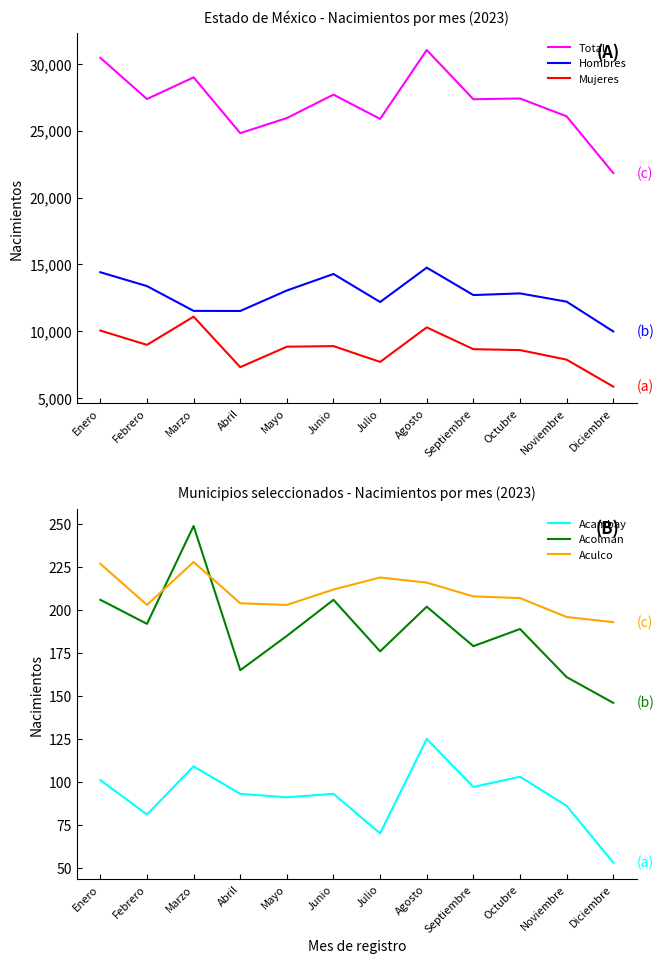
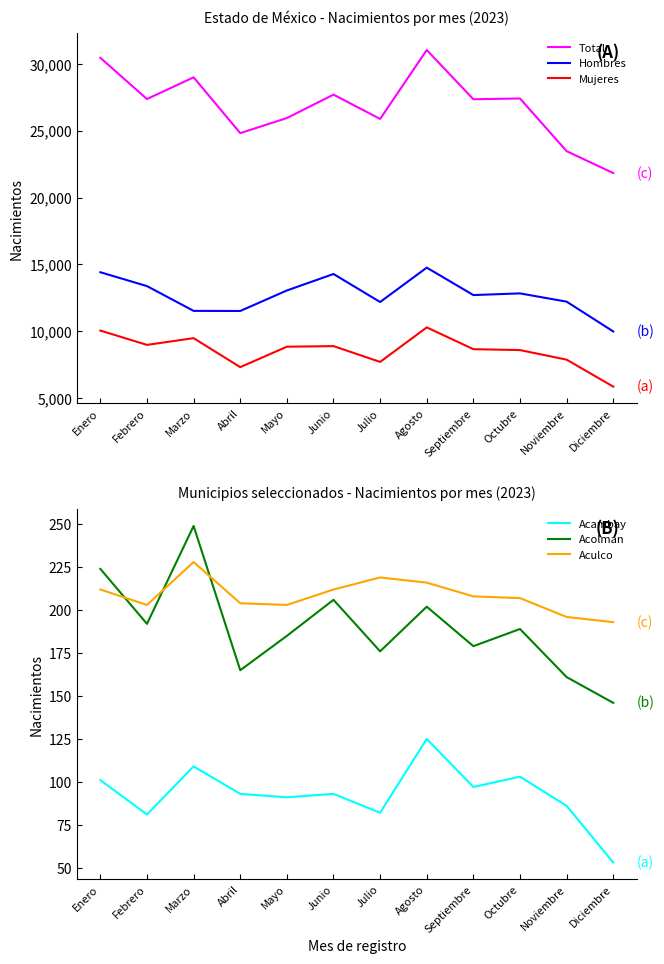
  {
    "Estado de México - Nacimientos por mes (2023)": {
      "Total": {
        "Enero": "30,500",
        "Febrero": "27,400",
        "Marzo": "29,000",
        "Abril": "24,800",
        "Mayo": "25,900",
        "Junio": "27,700",
        "Julio": "25,900",
        "Agosto": "31,000",
        "Septiembre": "27,400",
        "Octubre": "27,400",
-       "Noviembre": "26,100",
+       "Noviembre": "23,500",
        "Diciembre": "21,800"
      },
      "Hombres": {
        "Enero": "14,400",
        "Febrero": "13,400",
        "Marzo": "11,500",
        "Abril": "11,500",
        "Mayo": "13,000",
        "Junio": "14,300",
        "Julio": "12,200",
        "Agosto": "14,800",
        "Septiembre": "12,700",
        "Octubre": "12,800",
        "Noviembre": "12,200",
        "Diciembre": "10,000"
      },
      "Mujeres": {
        "Enero": "10,000",
        "Febrero": "9,000",
-       "Marzo": "11,100",
+       "Marzo": "9,500",
        "Abril": "7,300",
        "Mayo": "8,800",
        "Junio": "8,900",
        "Julio": "7,700",
        "Agosto": "10,300",
        "Septiembre": "8,700",
        "Octubre": "8,600",
        "Noviembre": "7,900",
        "Diciembre": "5,900"
      }
    },
    "Municipios seleccionados - Nacimientos por mes (2023)": {
      "Acambay": {
        "Enero": "101",
        "Febrero": "81",
        "Marzo": "109",
        "Abril": "93",
        "Mayo": "91",
        "Junio": "93",
-       "Julio": "70",
+       "Julio": "82",
        "Agosto": "125",
        "Septiembre": "97",
        "Octubre": "103",
        "Noviembre": "86",
        "Diciembre": "53"
      },
      "Acolman": {
-       "Enero": "206",
+       "Enero": "224",
        "Febrero": "192",
        "Marzo": "249",
        "Abril": "165",
        "Mayo": "185",
        "Junio": "206",
        "Julio": "176",
        "Agosto": "202",
        "Septiembre": "179",
        "Octubre": "189",
        "Noviembre": "161",
        "Diciembre": "146"
      },
      "Aculco": {
-       "Enero": "227",
+       "Enero": "212",
        "Febrero": "203",
        "Marzo": "228",
        "Abril": "204",
        "Mayo": "203",
        "Junio": "212",
        "Julio": "219",
        "Agosto": "216",
        "Septiembre": "208",
        "Octubre": "207",
        "Noviembre": "196",
        "Diciembre": "193"
      }
    }
  }
